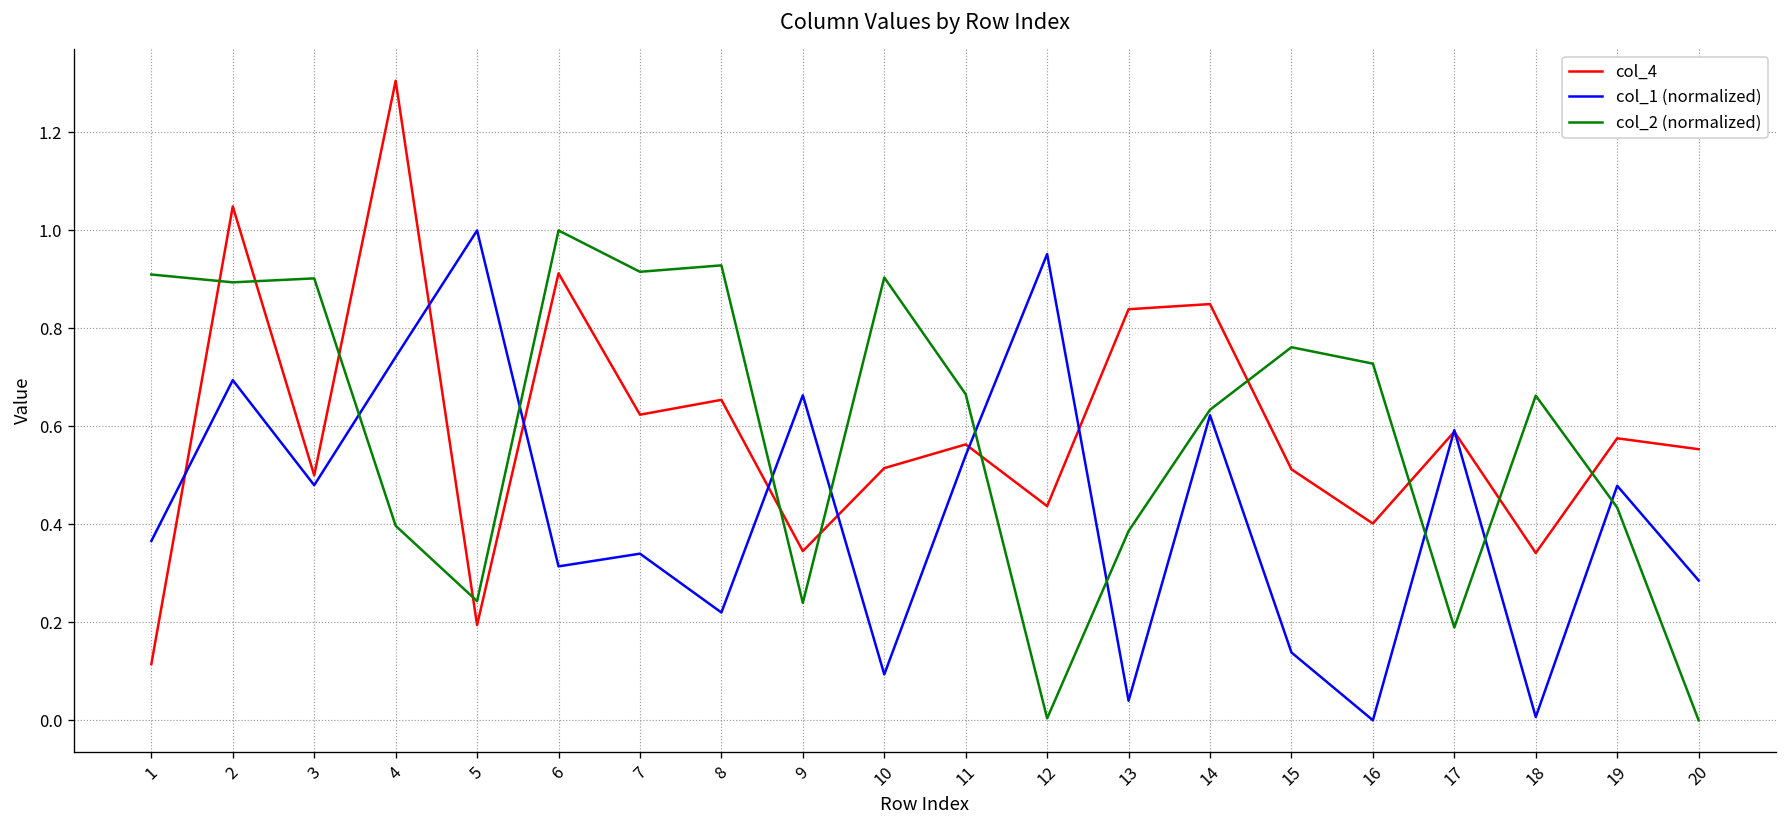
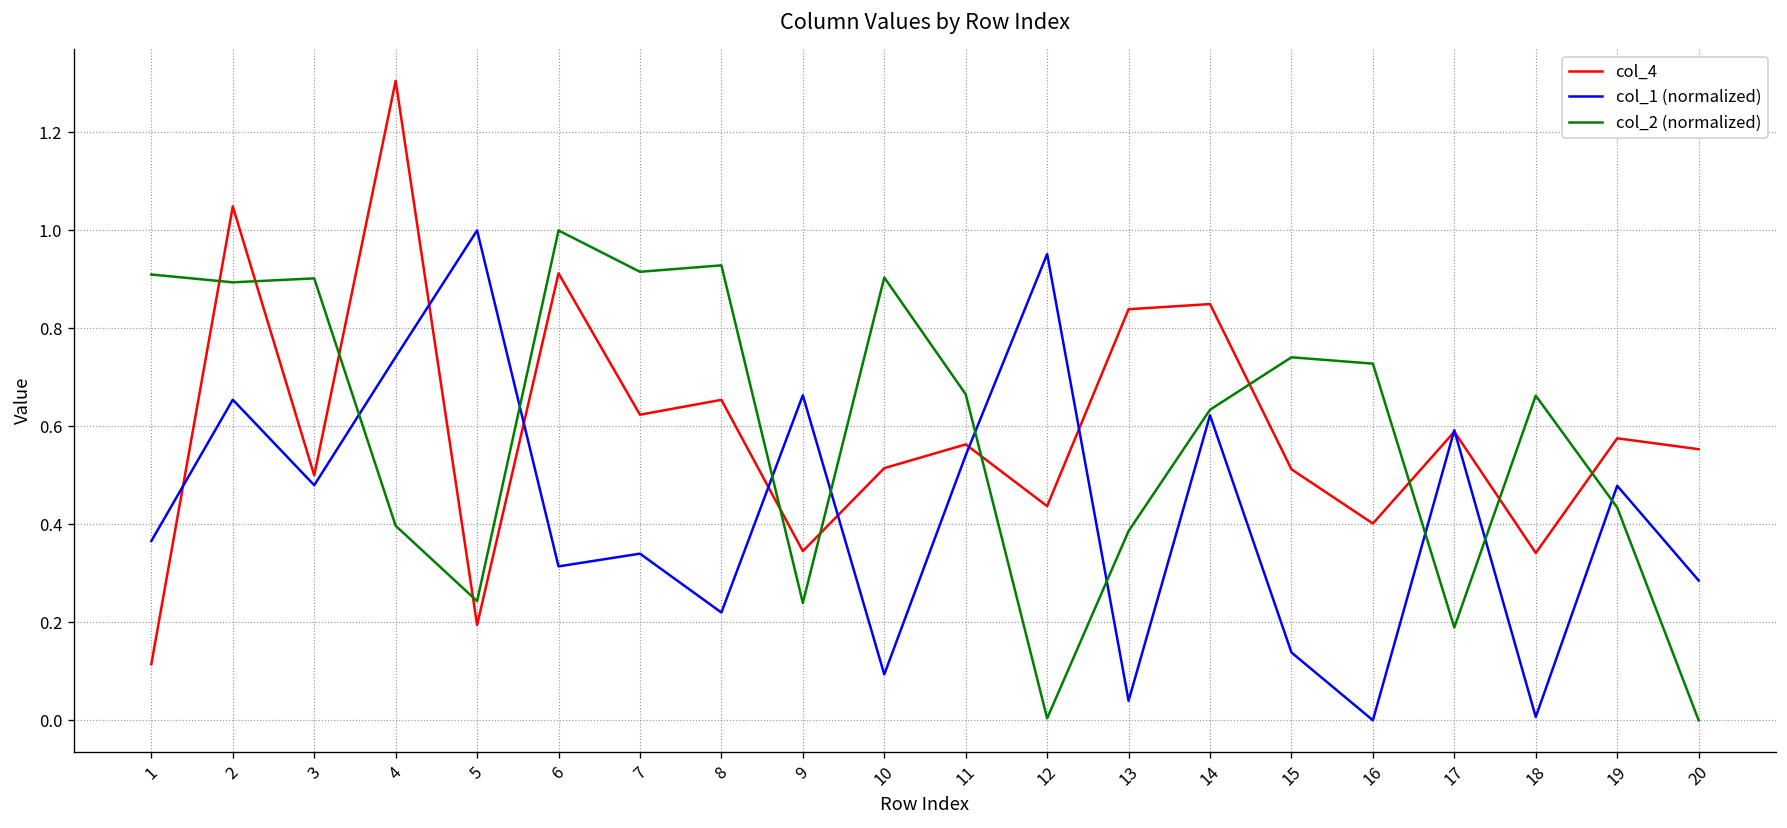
  {
    "col_4": {
      "1": 0.11,
      "2": 1.05,
      "3": 0.50,
      "4": 1.31,
      "5": 0.19,
      "6": 0.91,
      "7": 0.62,
      "8": 0.65,
      "9": 0.35,
      "10": 0.51,
      "11": 0.56,
      "12": 0.44,
      "13": 0.84,
      "14": 0.85,
      "15": 0.51,
      "16": 0.40,
      "18": 0.34,
      "19": 0.58,
      "20": 0.55
    },
    "col_1 (normalized)": {
      "1": 0.37,
-     "2": 0.69,
+     "2": 0.65,
      "3": 0.48,
      "4": 0.74,
      "5": 1.00,
      "6": 0.31,
      "7": 0.34,
      "8": 0.22,
      "9": 0.66,
      "10": 0.09,
      "11": 0.54,
      "12": 0.95,
      "13": 0.04,
      "14": 0.62,
      "15": 0.14,
      "16": 0.00,
      "18": 0.01,
      "19": 0.48,
      "20": 0.29
    },
    "col_2 (normalized)": {
      "1": 0.91,
      "2": 0.89,
      "3": 0.90,
      "4": 0.40,
      "5": 0.24,
      "6": 1.00,
      "7": 0.92,
      "8": 0.93,
      "9": 0.24,
      "10": 0.90,
      "11": 0.67,
      "12": 0.00,
      "13": 0.39,
      "14": 0.63,
-     "15": 0.76,
+     "15": 0.74,
      "16": 0.73,
      "17": 0.19,
      "18": 0.66,
      "19": 0.43,
      "20": 0.00
    }
  }
